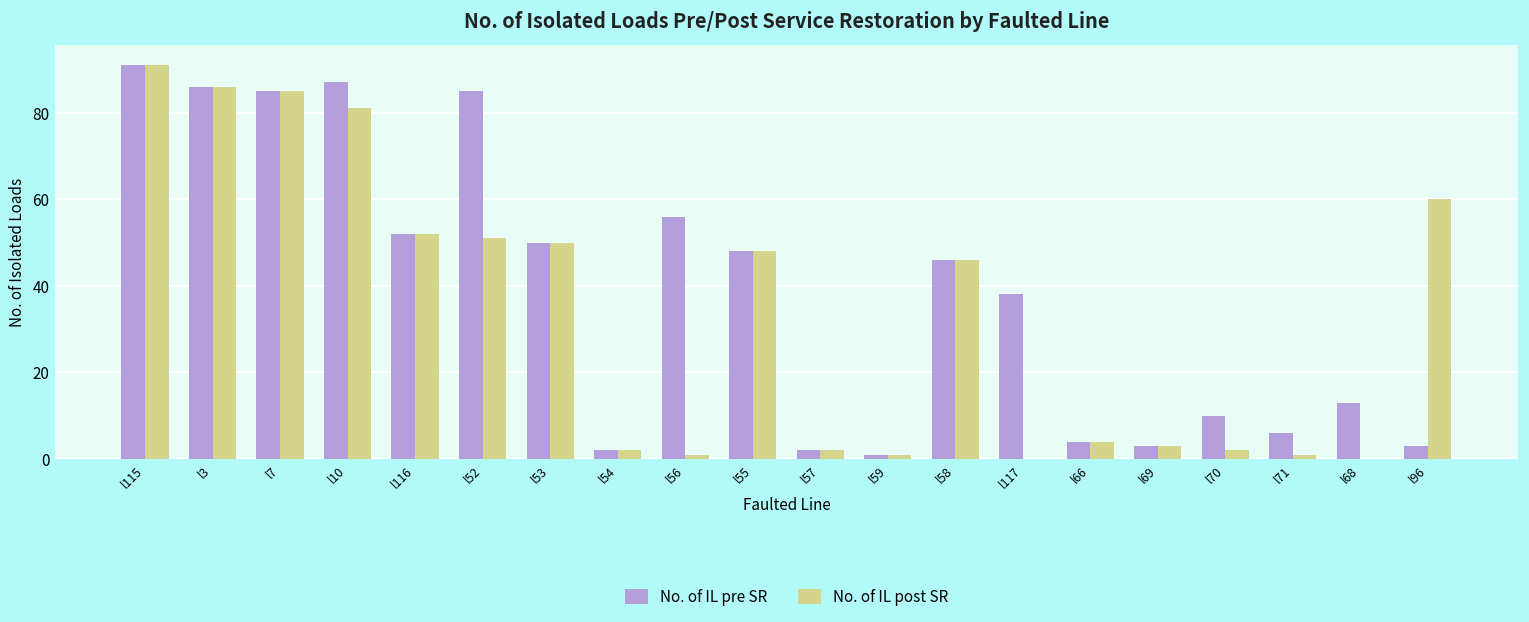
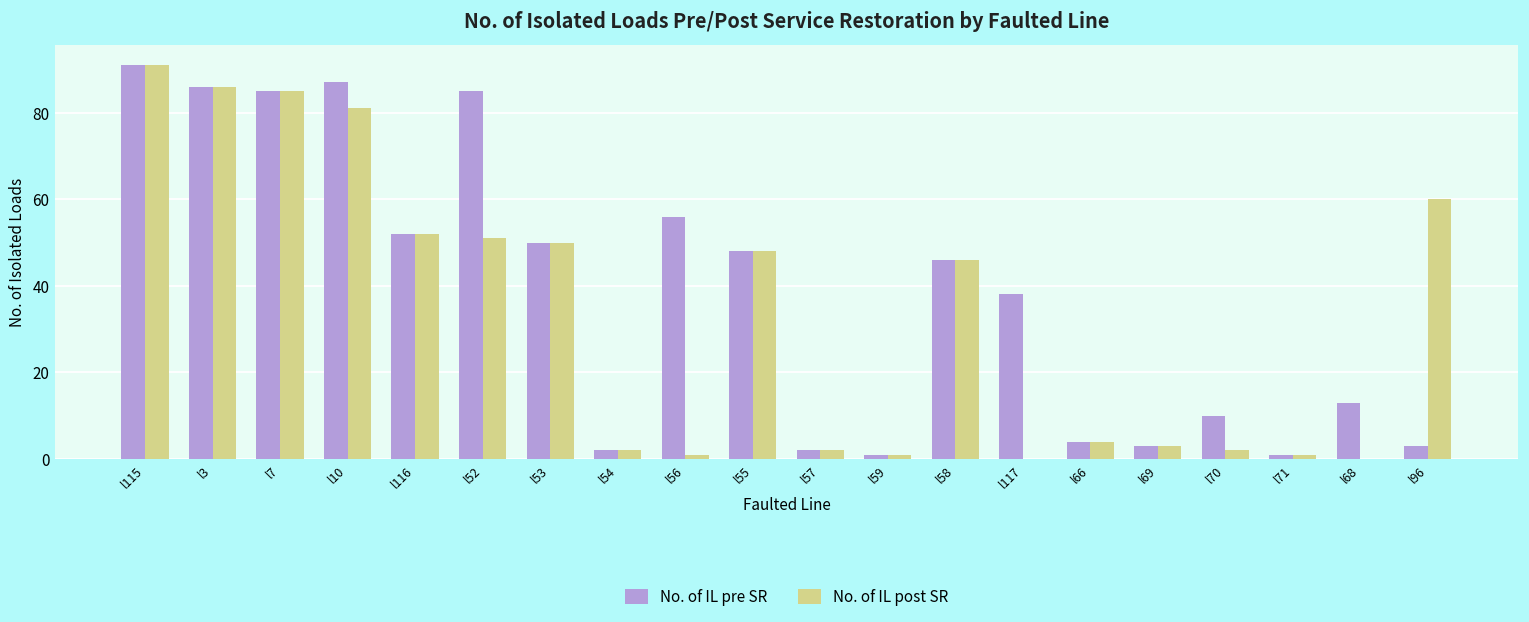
  {
    "No. of IL pre SR": {
      "l115": 91,
      "l3": 86,
      "l7": 85,
      "l10": 87,
      "l116": 52,
      "l52": 85,
      "l53": 50,
      "l54": 2,
      "l56": 56,
      "l55": 48,
      "l57": 2,
      "l59": 1,
      "l58": 46,
      "l117": 38,
      "l66": 4,
      "l69": 3,
      "l70": 10,
-     "l71": 6,
+     "l71": 1,
      "l68": 13,
      "l96": 3
    },
    "No. of IL post SR": {
      "l115": 91,
      "l3": 86,
      "l7": 85,
      "l10": 81,
      "l116": 52,
      "l52": 51,
      "l53": 50,
      "l54": 2,
      "l56": 1,
      "l55": 48,
      "l57": 2,
      "l59": 1,
      "l58": 46,
      "l117": 0,
      "l66": 4,
      "l69": 3,
      "l70": 2,
      "l71": 1,
      "l68": 0,
      "l96": 60
    }
  }
